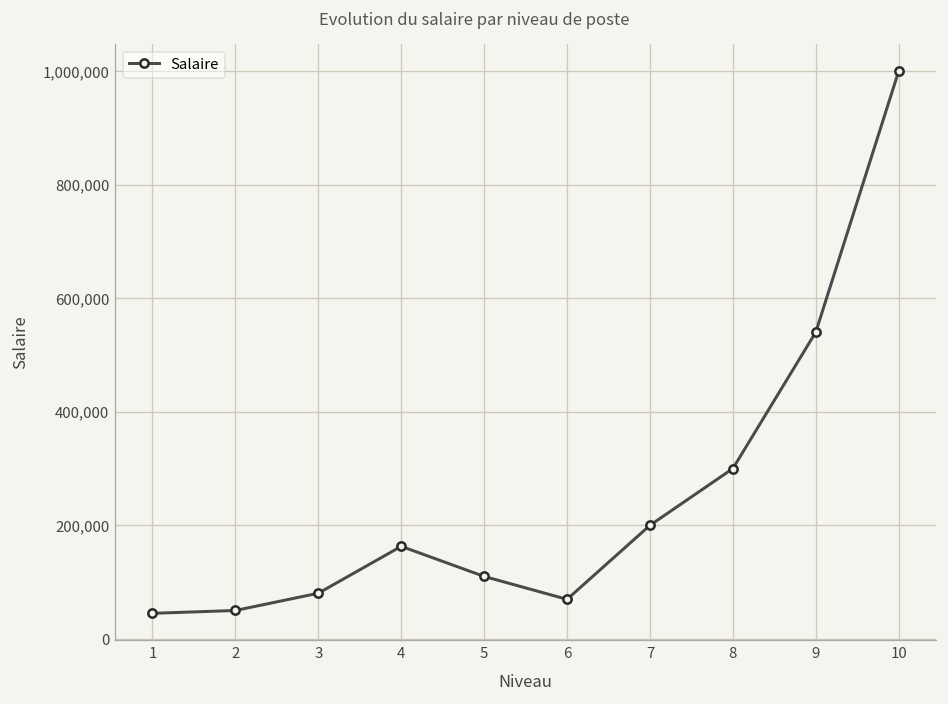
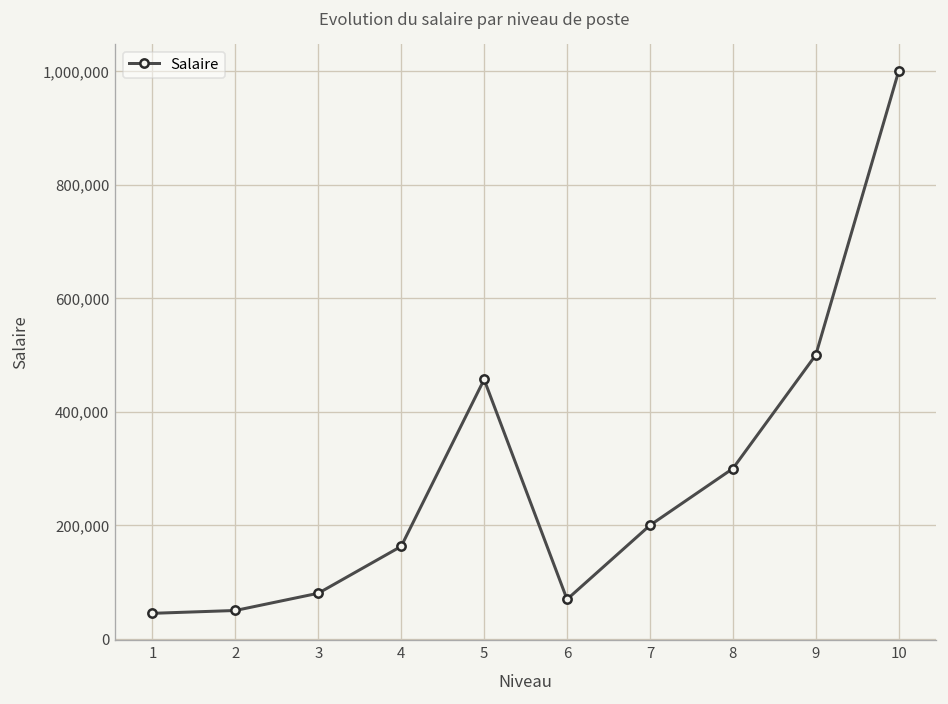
  {
    "1": "50,000",
    "2": "50,000",
    "3": "80,000",
    "4": "160,000",
-   "5": "110,000",
+   "5": "460,000",
    "6": "70,000",
    "7": "200,000",
    "8": "300,000",
-   "9": "540,000",
+   "9": "500,000",
    "10": "1,000,000"
  }
